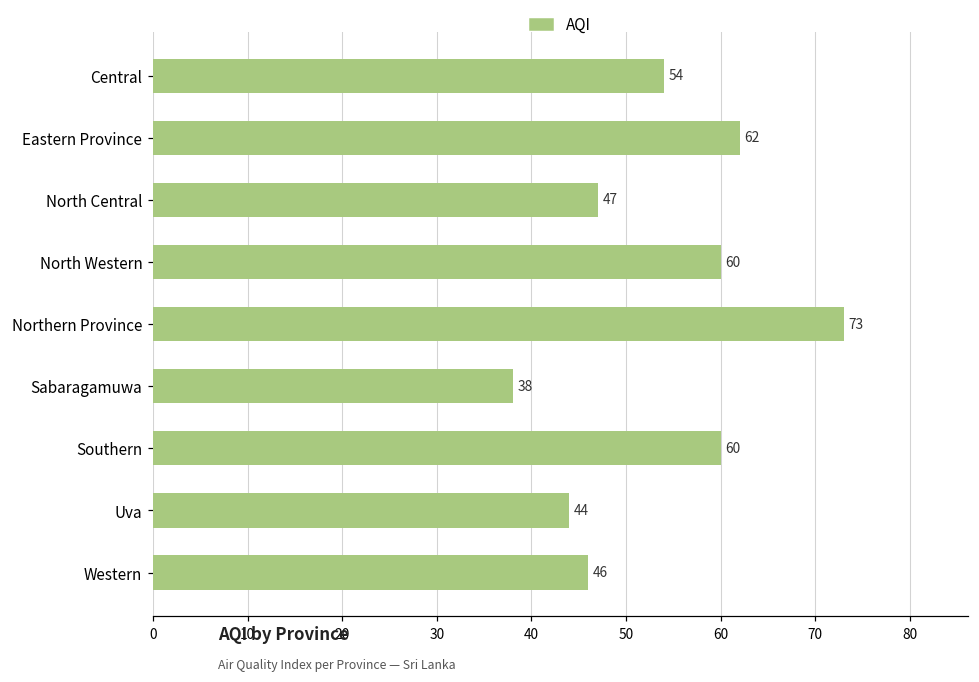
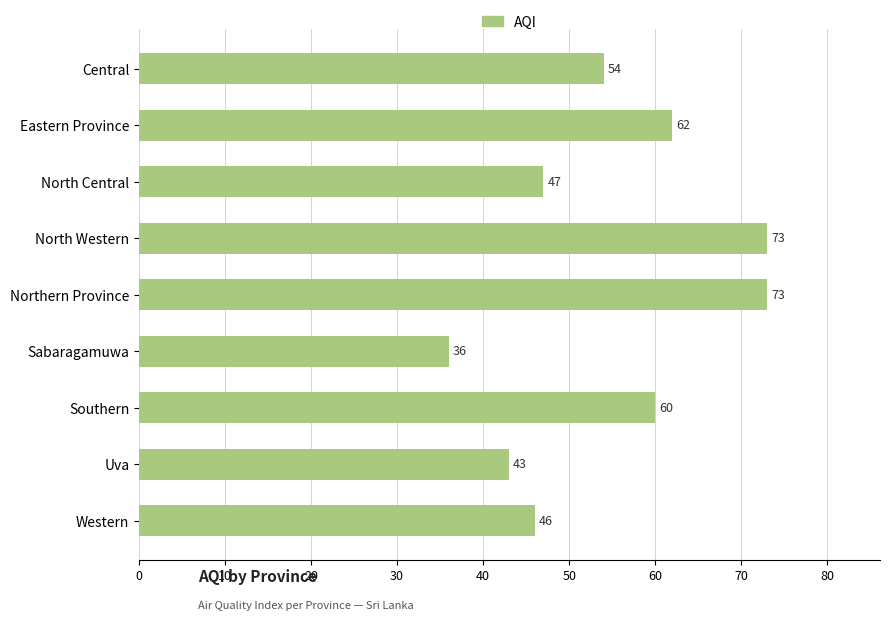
  {
    "Central": 54,
    "Eastern Province": 62,
    "North Central": 47,
-   "North Western": 60,
+   "North Western": 73,
    "Northern Province": 73,
-   "Sabaragamuwa": 38,
+   "Sabaragamuwa": 36,
    "Southern": 60,
-   "Uva": 44,
+   "Uva": 43,
    "Western": 46
  }
